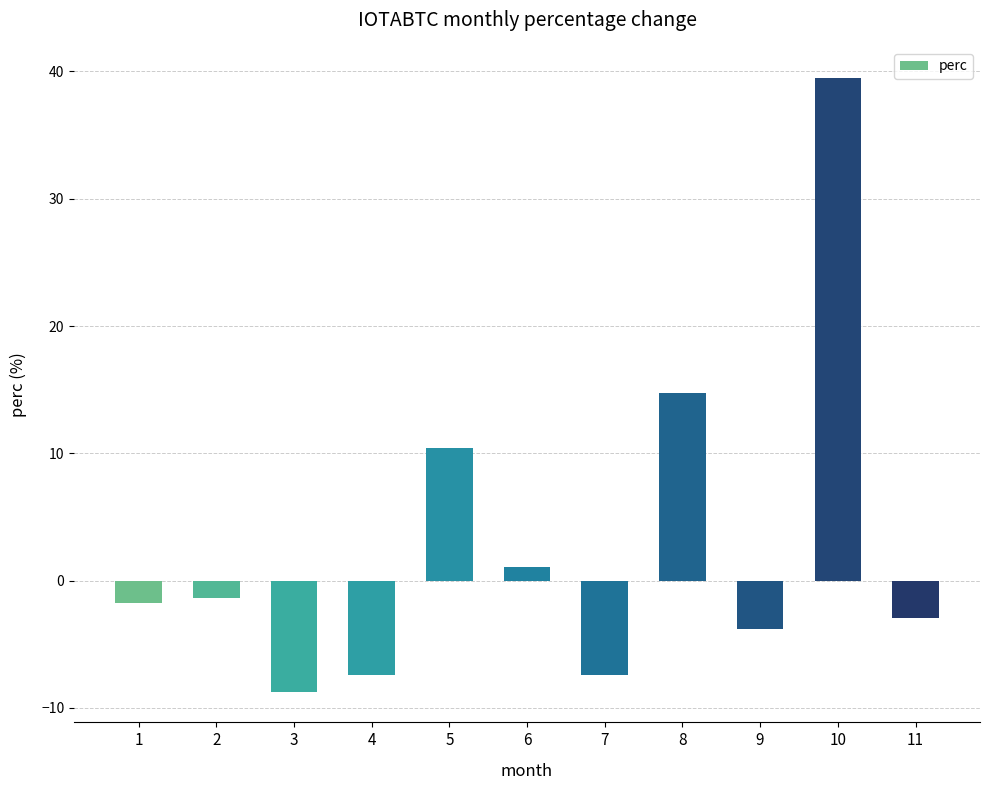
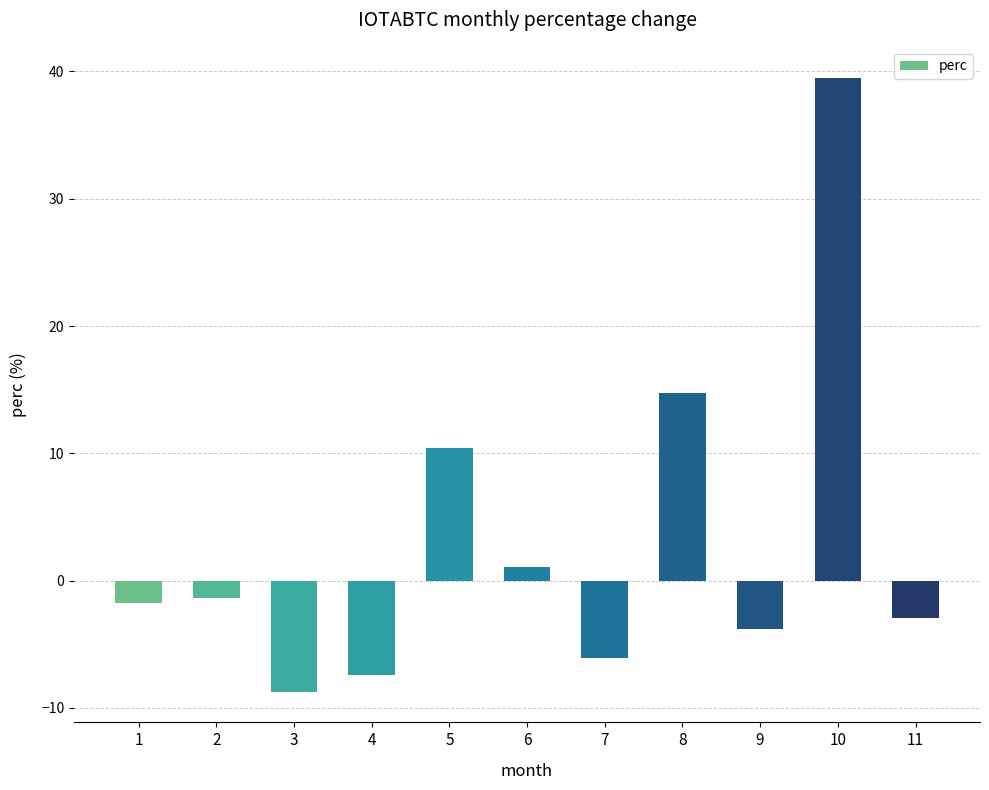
  {
    "1": -1.8,
    "2": -1.3,
    "3": -8.7,
    "4": -7.4,
    "5": 10.4,
    "6": 1.1,
-   "7": -7.4,
+   "7": -6.1,
    "8": 14.7,
    "9": -3.8,
    "10": 39.5,
    "11": -2.9
  }
